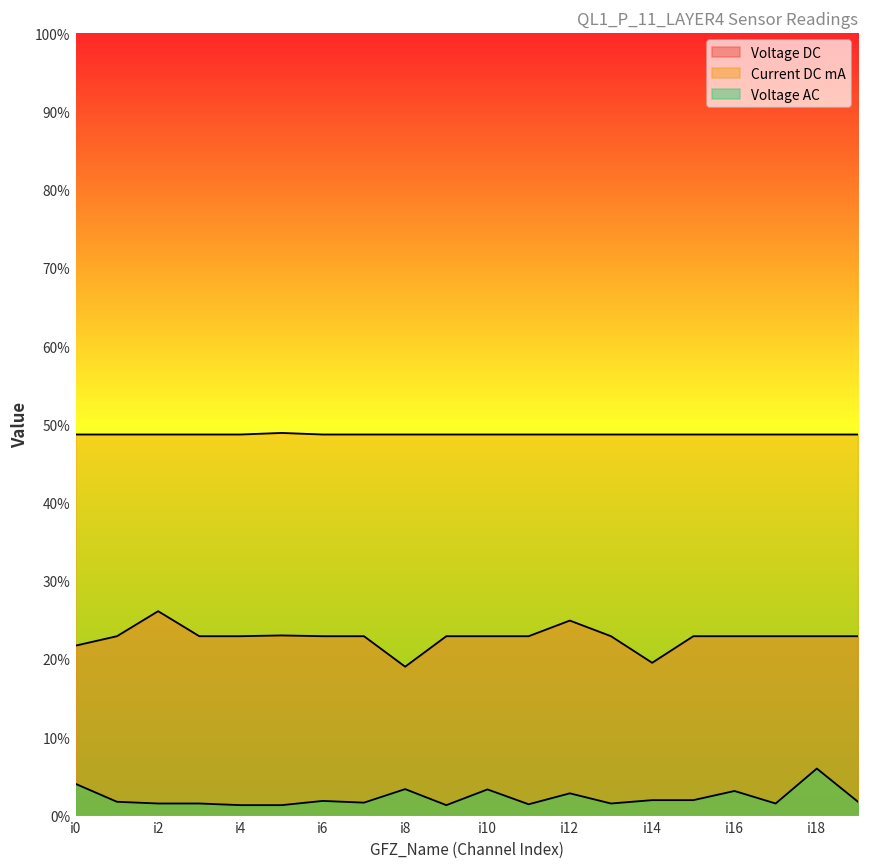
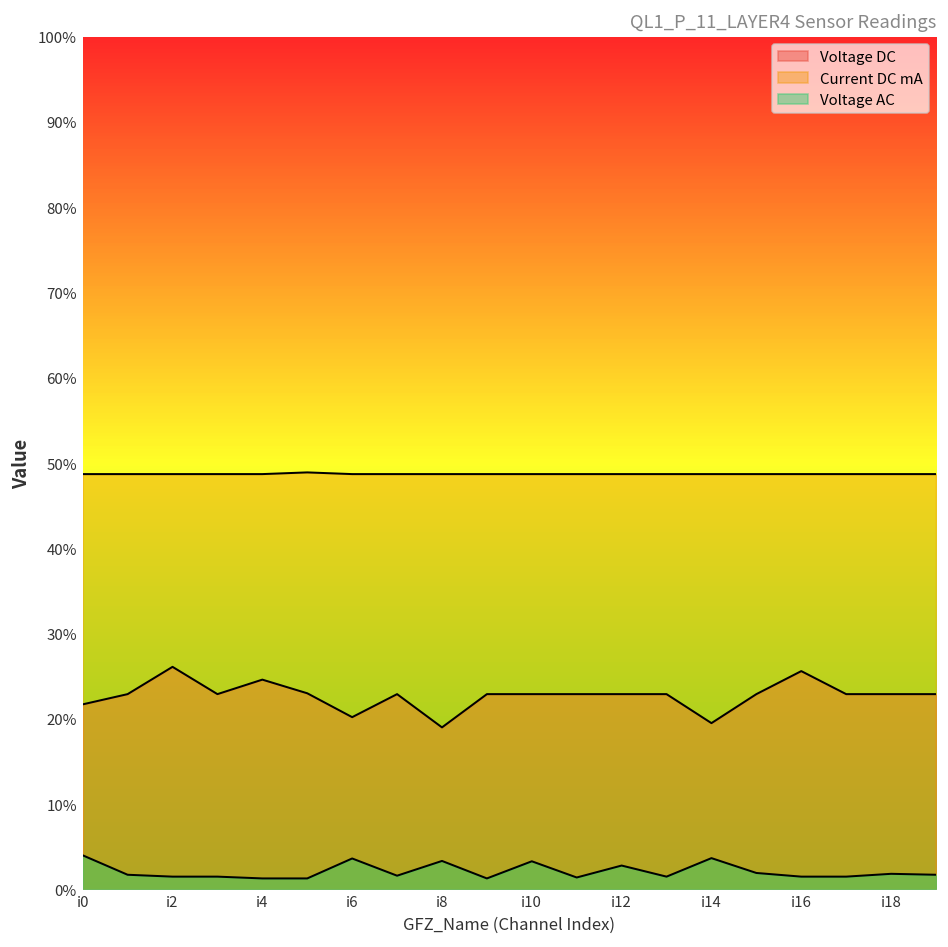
  {
    "Voltage DC": {
      "i0": "22%",
      "i2": "26%",
-     "i4": "23%",
-     "i6": "23%",
+     "i4": "25%",
+     "i6": "20%",
      "i8": "19%",
      "i10": "23%",
-     "i12": "25%",
+     "i12": "23%",
      "i14": "20%",
-     "i16": "23%",
+     "i16": "26%",
      "i18": "23%"
    },
    "Current DC mA": {
      "i0": "49%",
      "i2": "49%",
      "i4": "49%",
      "i6": "49%",
      "i8": "49%",
      "i10": "49%",
      "i12": "49%",
      "i14": "49%",
      "i16": "49%",
      "i18": "49%"
    },
    "Voltage AC": {
      "i0": "4%",
      "i2": "2%",
      "i4": "1%",
-     "i6": "2%",
+     "i6": "4%",
      "i8": "3%",
      "i10": "3%",
      "i12": "3%",
-     "i14": "2%",
-     "i16": "3%",
-     "i18": "6%"
+     "i14": "4%",
+     "i16": "2%",
+     "i18": "2%"
    }
  }
